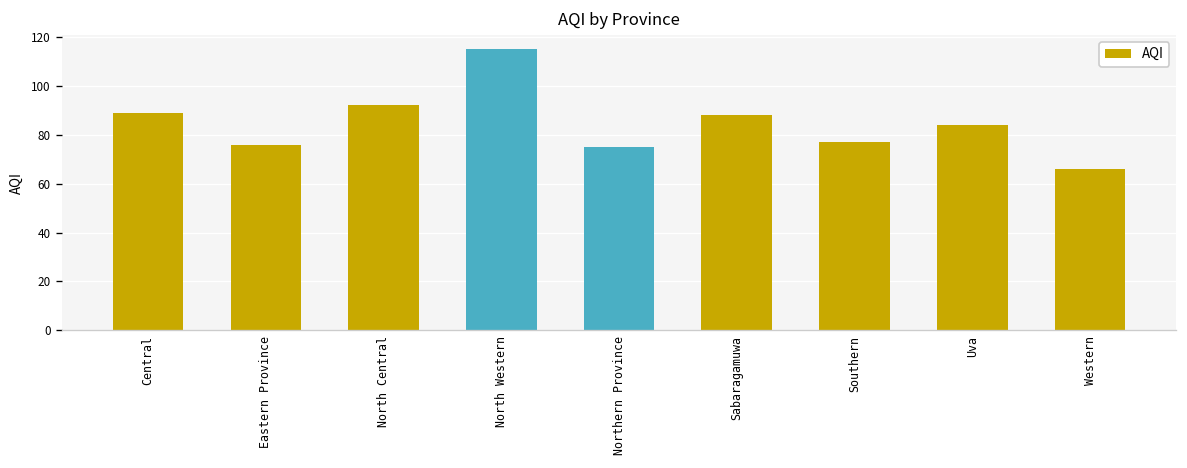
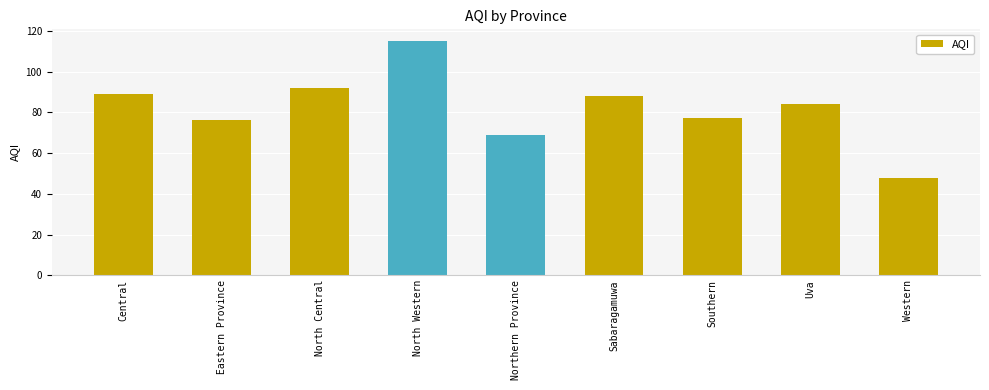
  {
    "Central": 89,
    "Eastern Province": 76,
    "North Central": 92,
    "North Western": 115,
-   "Northern Province": 75,
+   "Northern Province": 69,
    "Sabaragamuwa": 88,
    "Southern": 77,
    "Uva": 84,
-   "Western": 66
+   "Western": 48
  }
